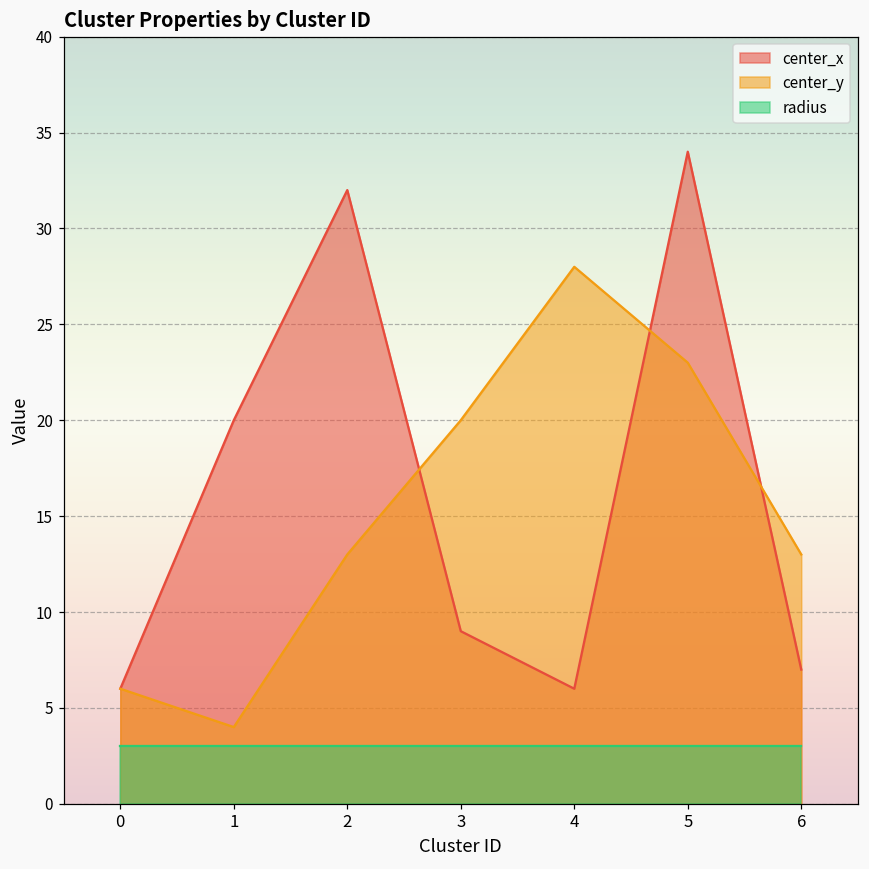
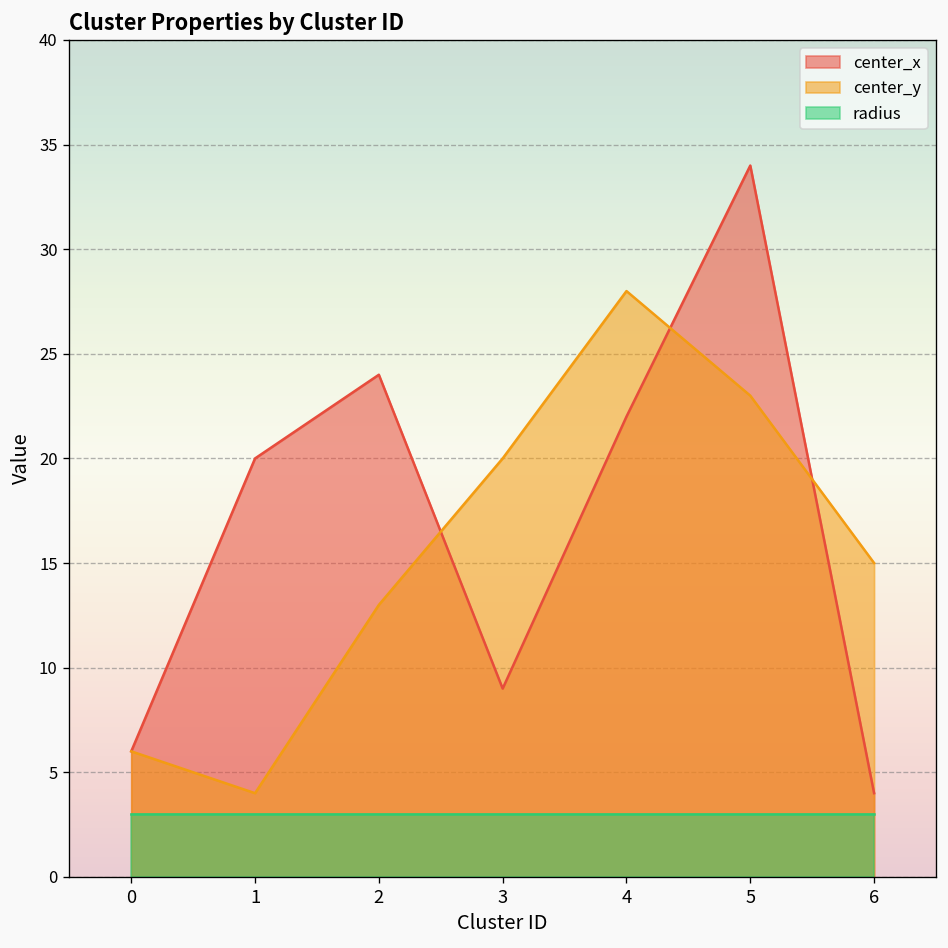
  {
    "center_x": {
      "1": 20,
-     "2": 32,
+     "2": 24,
      "3": 9,
-     "4": 6,
+     "4": 22,
      "5": 34,
-     "6": 7
+     "6": 4
    },
    "center_y": {
      "1": 4,
      "2": 13,
      "3": 20,
      "4": 28,
      "5": 23,
-     "6": 13
+     "6": 15
    },
    "radius": {
      "0": 3,
      "1": 3,
      "2": 3,
      "3": 3,
      "4": 3,
      "5": 3,
      "6": 3
    }
  }
